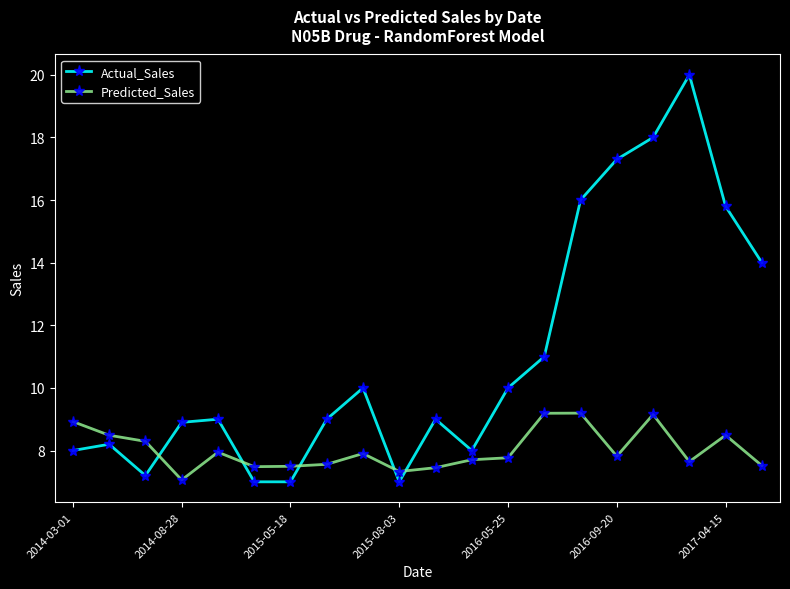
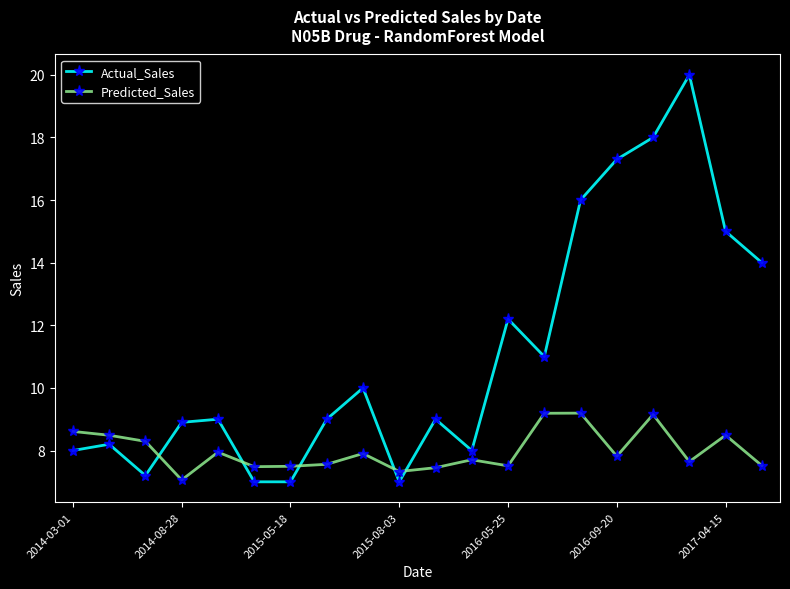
  {
    "Actual_Sales": {
      "2014-03-01": 8.0,
      "2014-08-28": 8.9,
      "2015-05-18": 7.0,
      "2015-08-03": 7.0,
-     "2016-05-25": 10.0,
+     "2016-05-25": 12.2,
      "2016-09-20": 17.3,
-     "2017-04-15": 15.8
+     "2017-04-15": 15.0
    },
    "Predicted_Sales": {
-     "2014-03-01": 8.9,
+     "2014-03-01": 8.6,
      "2014-08-28": 7.1,
      "2015-05-18": 7.5,
      "2015-08-03": 7.3,
-     "2016-05-25": 7.8,
+     "2016-05-25": 7.5,
      "2016-09-20": 7.8,
      "2017-04-15": 8.5
    }
  }
